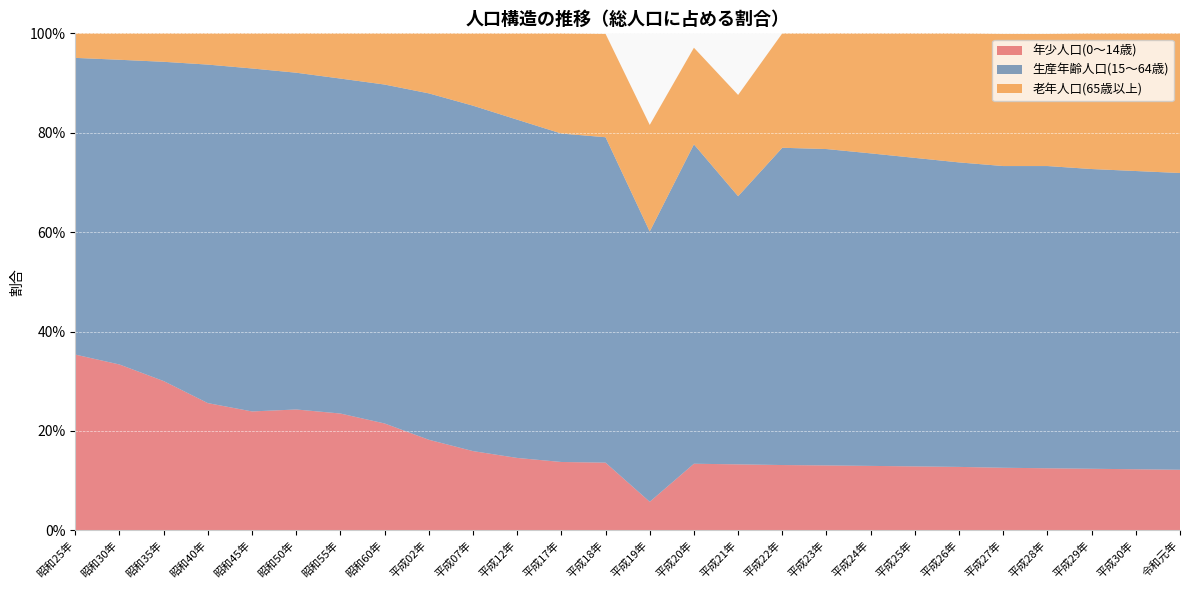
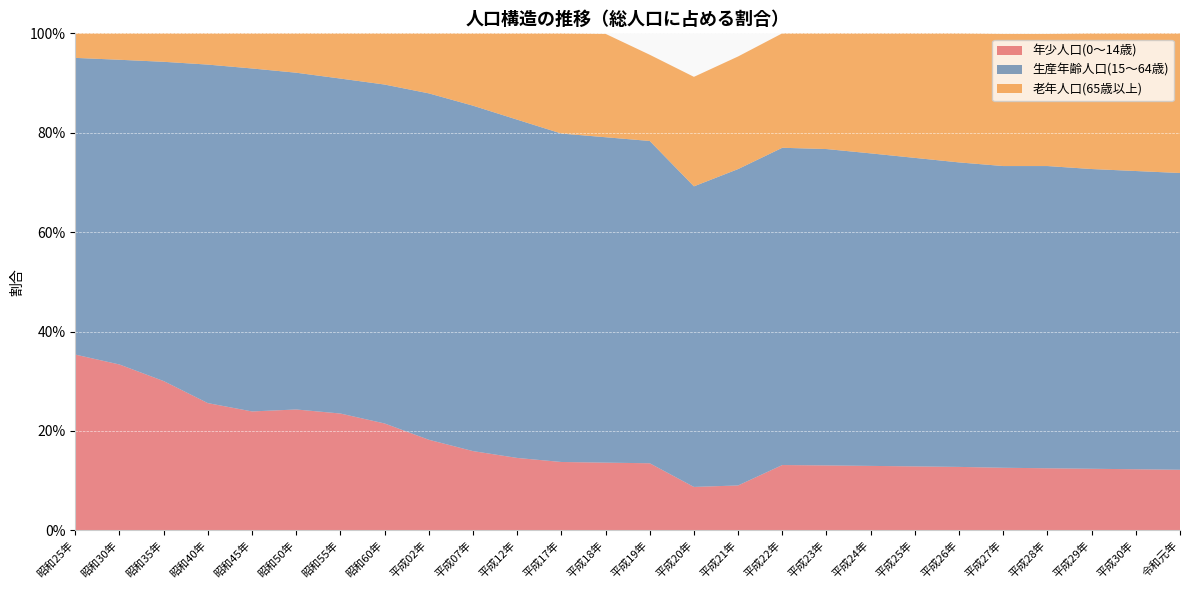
  {
    "年少人口(0～14歳)": {
      "昭和25年": "35%",
      "昭和30年": "33%",
      "昭和35年": "30%",
      "昭和40年": "26%",
      "昭和45年": "24%",
      "昭和50年": "24%",
      "昭和55年": "24%",
      "昭和60年": "22%",
      "平成02年": "18%",
      "平成07年": "16%",
      "平成12年": "15%",
      "平成17年": "14%",
      "平成18年": "14%",
-     "平成19年": "6%",
-     "平成20年": "13%",
-     "平成21年": "13%",
+     "平成19年": "14%",
+     "平成20年": "9%",
+     "平成21年": "9%",
      "平成22年": "13%",
      "平成23年": "13%",
      "平成24年": "13%",
      "平成25年": "13%",
      "平成26年": "13%",
      "平成27年": "13%",
      "平成28年": "13%",
      "平成29年": "12%",
      "平成30年": "12%",
      "令和元年": "12%"
    },
    "生産年齢人口(15～64歳)": {
      "昭和25年": "60%",
      "昭和30年": "61%",
      "昭和35年": "64%",
      "昭和40年": "68%",
      "昭和45年": "69%",
      "昭和50年": "68%",
      "昭和55年": "67%",
      "昭和60年": "68%",
      "平成02年": "70%",
      "平成07年": "69%",
      "平成12年": "68%",
      "平成17年": "66%",
      "平成18年": "65%",
-     "平成19年": "54%",
-     "平成20年": "64%",
-     "平成21年": "54%",
+     "平成19年": "65%",
+     "平成20年": "60%",
+     "平成21年": "64%",
      "平成22年": "64%",
      "平成23年": "64%",
      "平成24年": "63%",
      "平成25年": "62%",
      "平成26年": "61%",
      "平成27年": "61%",
      "平成28年": "61%",
      "平成29年": "60%",
      "平成30年": "60%",
      "令和元年": "60%"
    },
    "老年人口(65歳以上)": {
      "昭和25年": "5%",
      "昭和30年": "5%",
      "昭和35年": "6%",
      "昭和40年": "6%",
      "昭和45年": "7%",
      "昭和50年": "8%",
      "昭和55年": "9%",
      "昭和60年": "10%",
      "平成02年": "12%",
      "平成07年": "15%",
      "平成12年": "17%",
      "平成17年": "20%",
      "平成18年": "21%",
-     "平成19年": "21%",
-     "平成20年": "19%",
-     "平成21年": "20%",
+     "平成19年": "17%",
+     "平成20年": "22%",
+     "平成21年": "23%",
      "平成22年": "23%",
      "平成23年": "23%",
      "平成24年": "24%",
      "平成25年": "25%",
      "平成26年": "26%",
      "平成27年": "27%",
      "平成28年": "27%",
      "平成29年": "27%",
      "平成30年": "28%",
      "令和元年": "28%"
    }
  }
